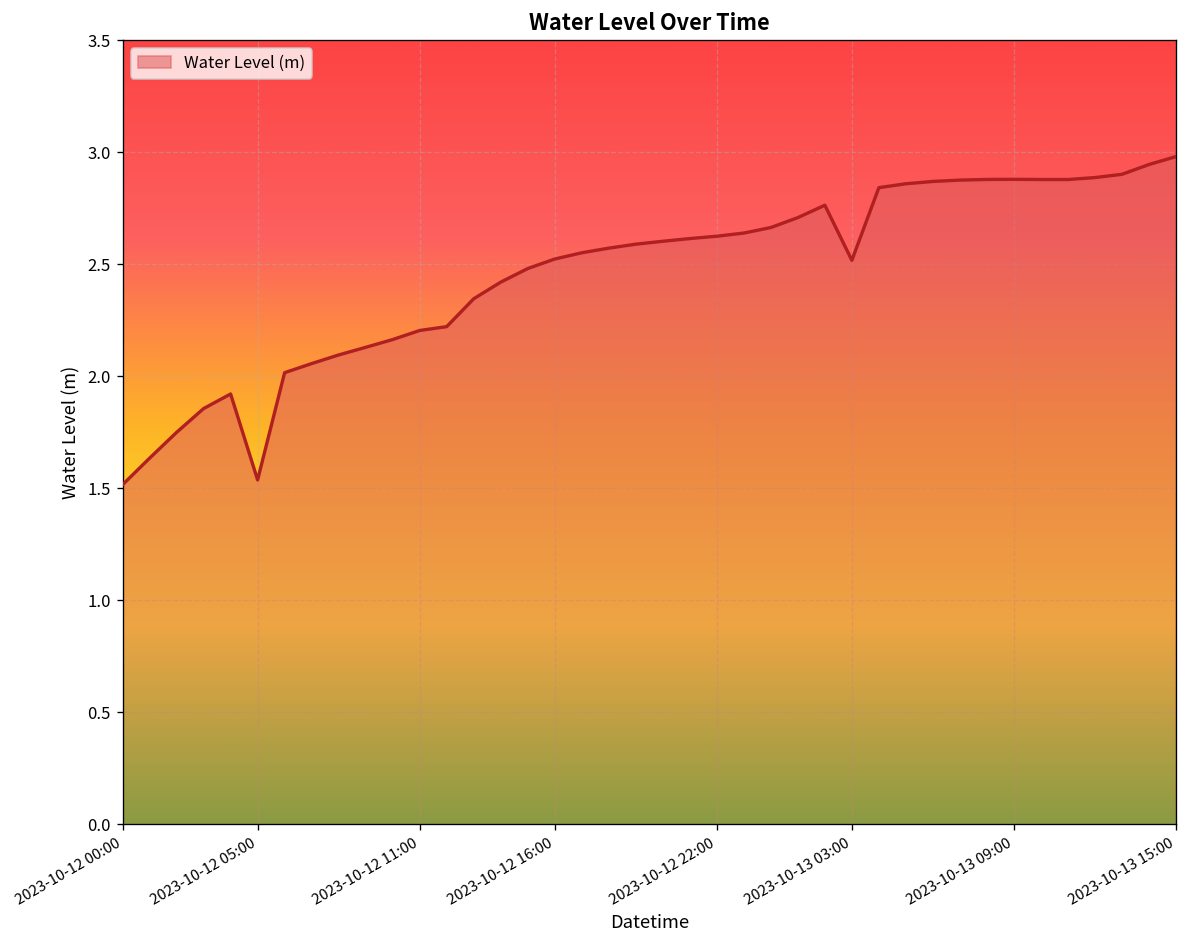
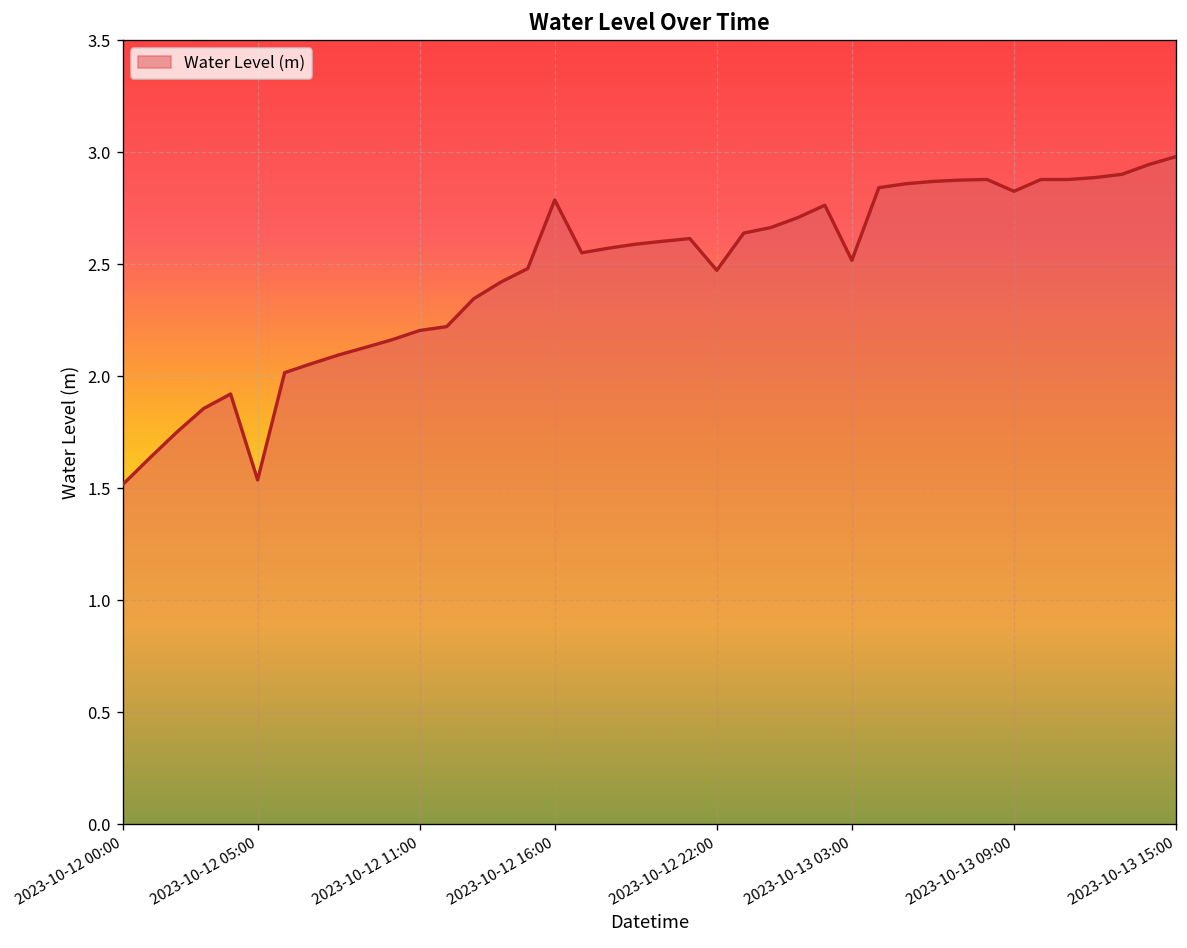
  {
    "2023-10-12 00:00": 1.52,
    "2023-10-12 05:00": 1.54,
    "2023-10-12 11:00": 2.20,
-   "2023-10-12 16:00": 2.52,
-   "2023-10-12 22:00": 2.62,
+   "2023-10-12 16:00": 2.79,
+   "2023-10-12 22:00": 2.47,
    "2023-10-13 03:00": 2.52,
-   "2023-10-13 09:00": 2.88,
+   "2023-10-13 09:00": 2.82,
    "2023-10-13 15:00": 2.98
  }
